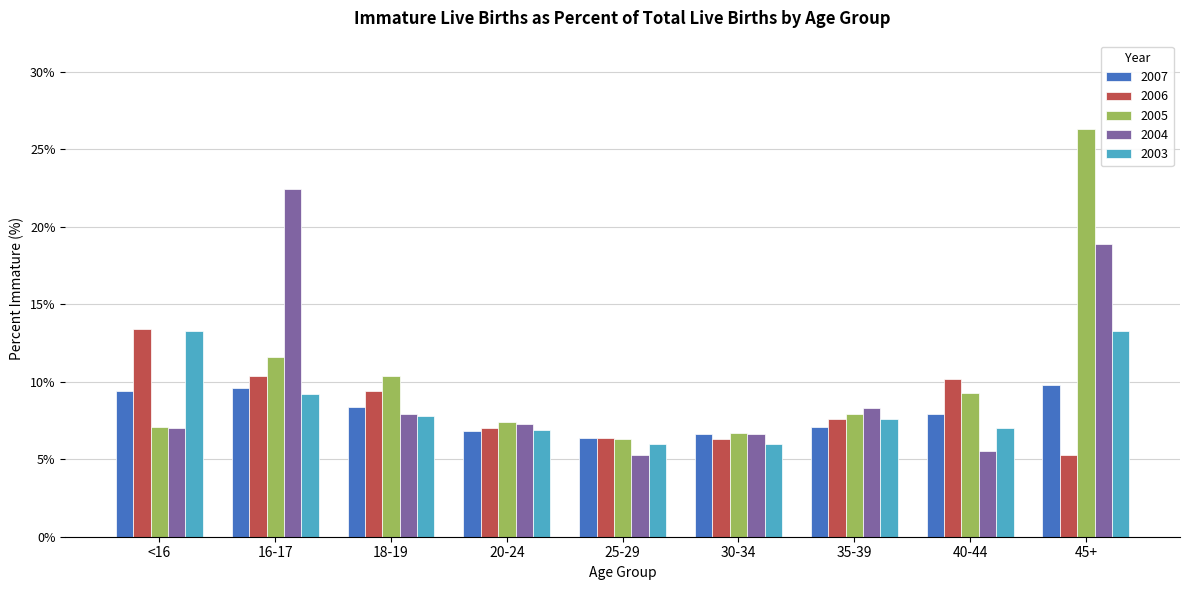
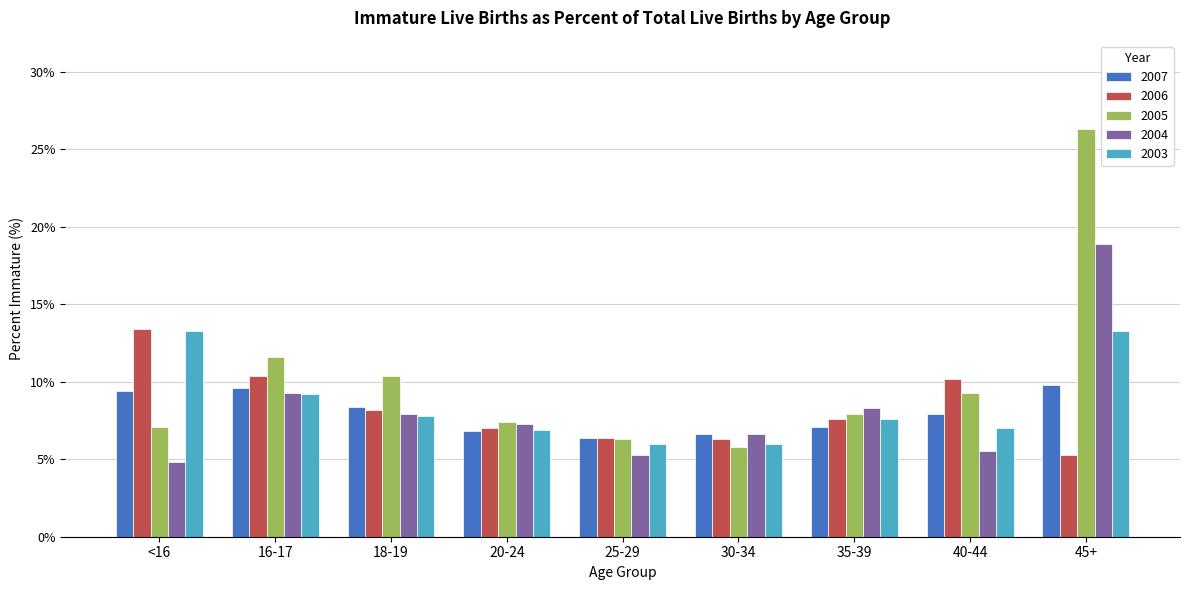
  {
    "2006": {
      "<16": "13.4%",
      "16-17": "10.4%",
-     "18-19": "9.4%",
+     "18-19": "8.2%",
      "20-24": "7.0%",
      "25-29": "6.4%",
      "30-34": "6.3%",
      "35-39": "7.6%",
      "40-44": "10.2%",
      "45+": "5.3%"
    },
    "2005": {
      "<16": "7.1%",
      "16-17": "11.6%",
      "18-19": "10.4%",
      "20-24": "7.4%",
      "25-29": "6.3%",
-     "30-34": "6.7%",
+     "30-34": "5.8%",
      "35-39": "7.9%",
      "40-44": "9.3%",
      "45+": "26.3%"
    },
    "2004": {
-     "<16": "7.0%",
-     "16-17": "22.4%",
+     "<16": "4.8%",
+     "16-17": "9.3%",
      "18-19": "7.9%",
      "20-24": "7.3%",
      "25-29": "5.3%",
      "30-34": "6.6%",
      "35-39": "8.3%",
      "40-44": "5.5%",
      "45+": "18.9%"
    }
  }
